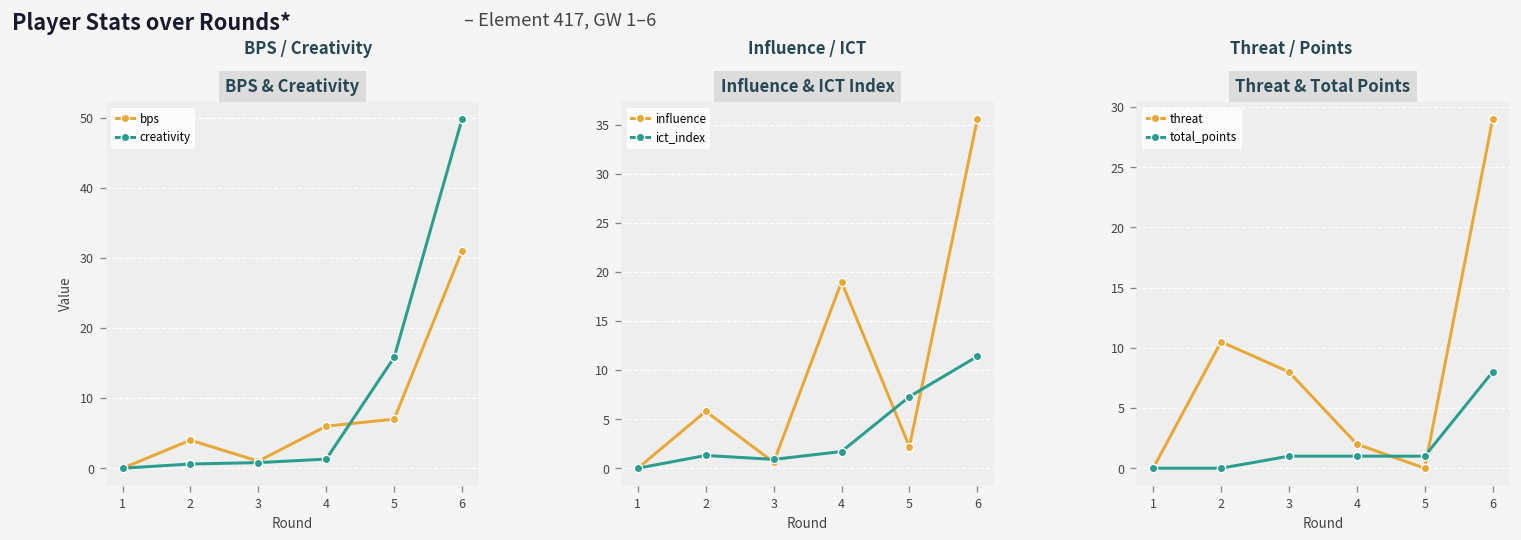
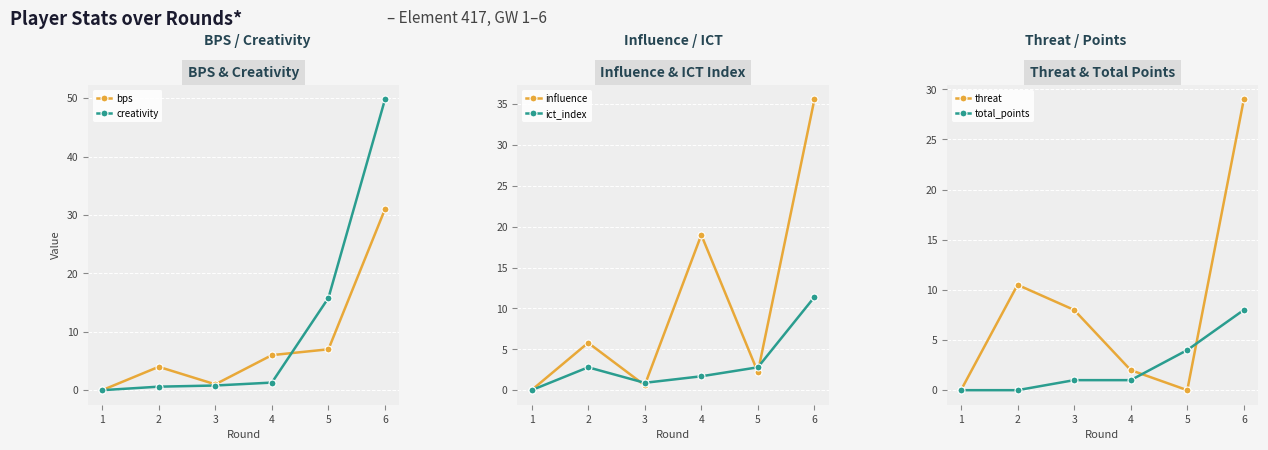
  {
    "BPS & Creativity": {
      "bps": {
        "2": 4,
        "4": 6,
        "5": 7,
        "6": 31
      },
      "creativity": {
        "2": 1,
        "4": 1,
        "5": 16,
        "6": 50
      }
    },
    "Influence & ICT Index": {
      "influence": {
        "2": 6,
        "4": 19,
        "5": 2,
        "6": 36
      },
      "ict_index": {
-       "2": 1,
+       "2": 3,
        "4": 2,
-       "5": 7,
+       "5": 3,
        "6": 11
      }
    },
    "Threat & Total Points": {
      "threat": {
        "2": 10.5,
        "3": 8,
        "4": 2,
        "5": 0,
        "6": 29
      },
      "total_points": {
        "2": 0,
        "3": 1,
        "4": 1,
-       "5": 1,
+       "5": 4,
        "6": 8
      }
    }
  }
